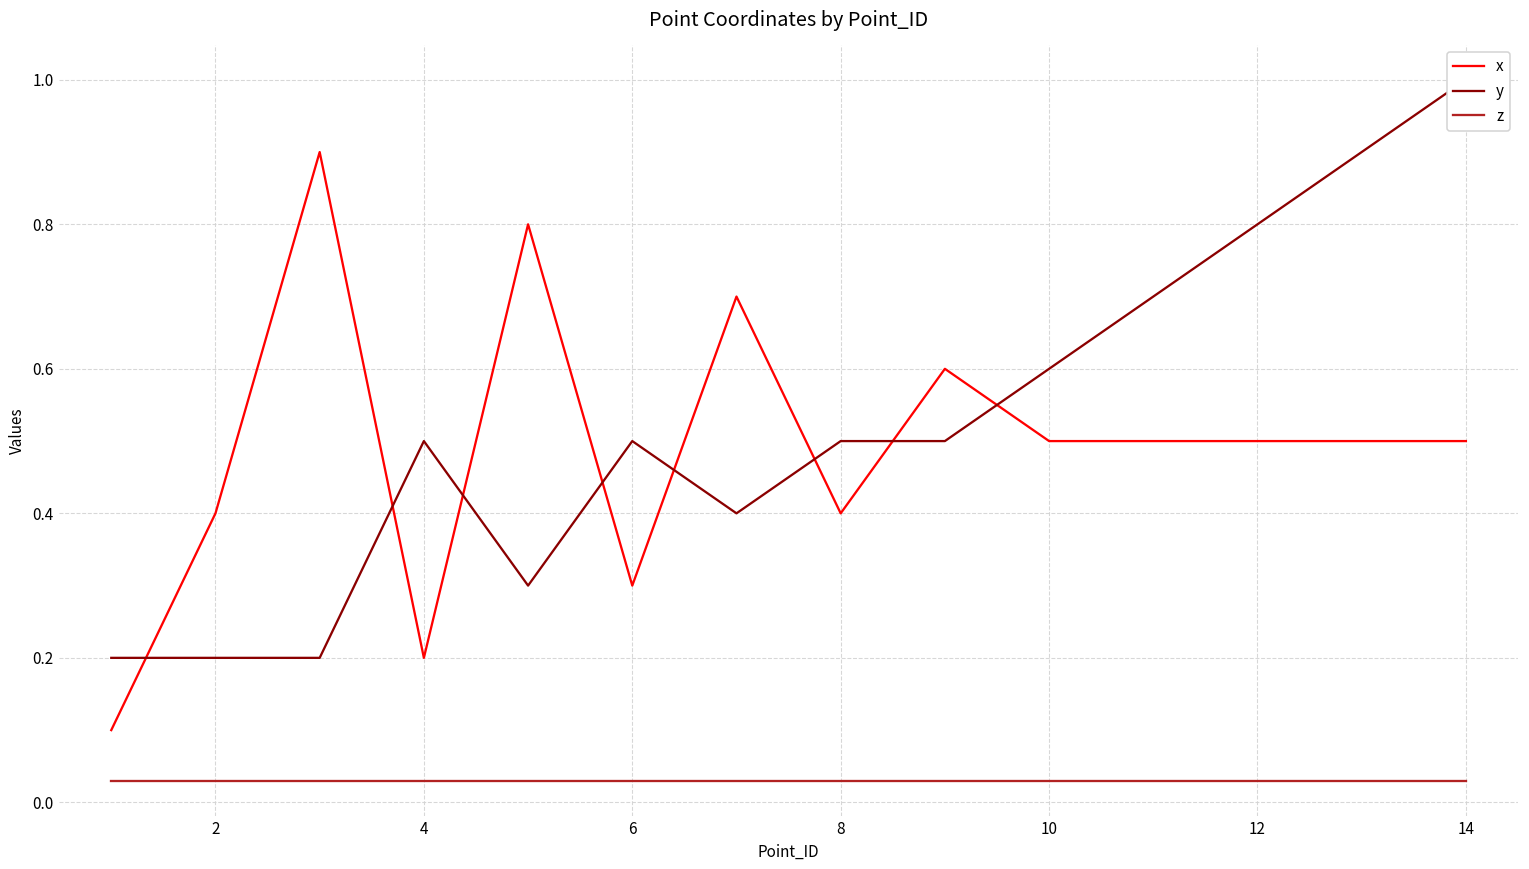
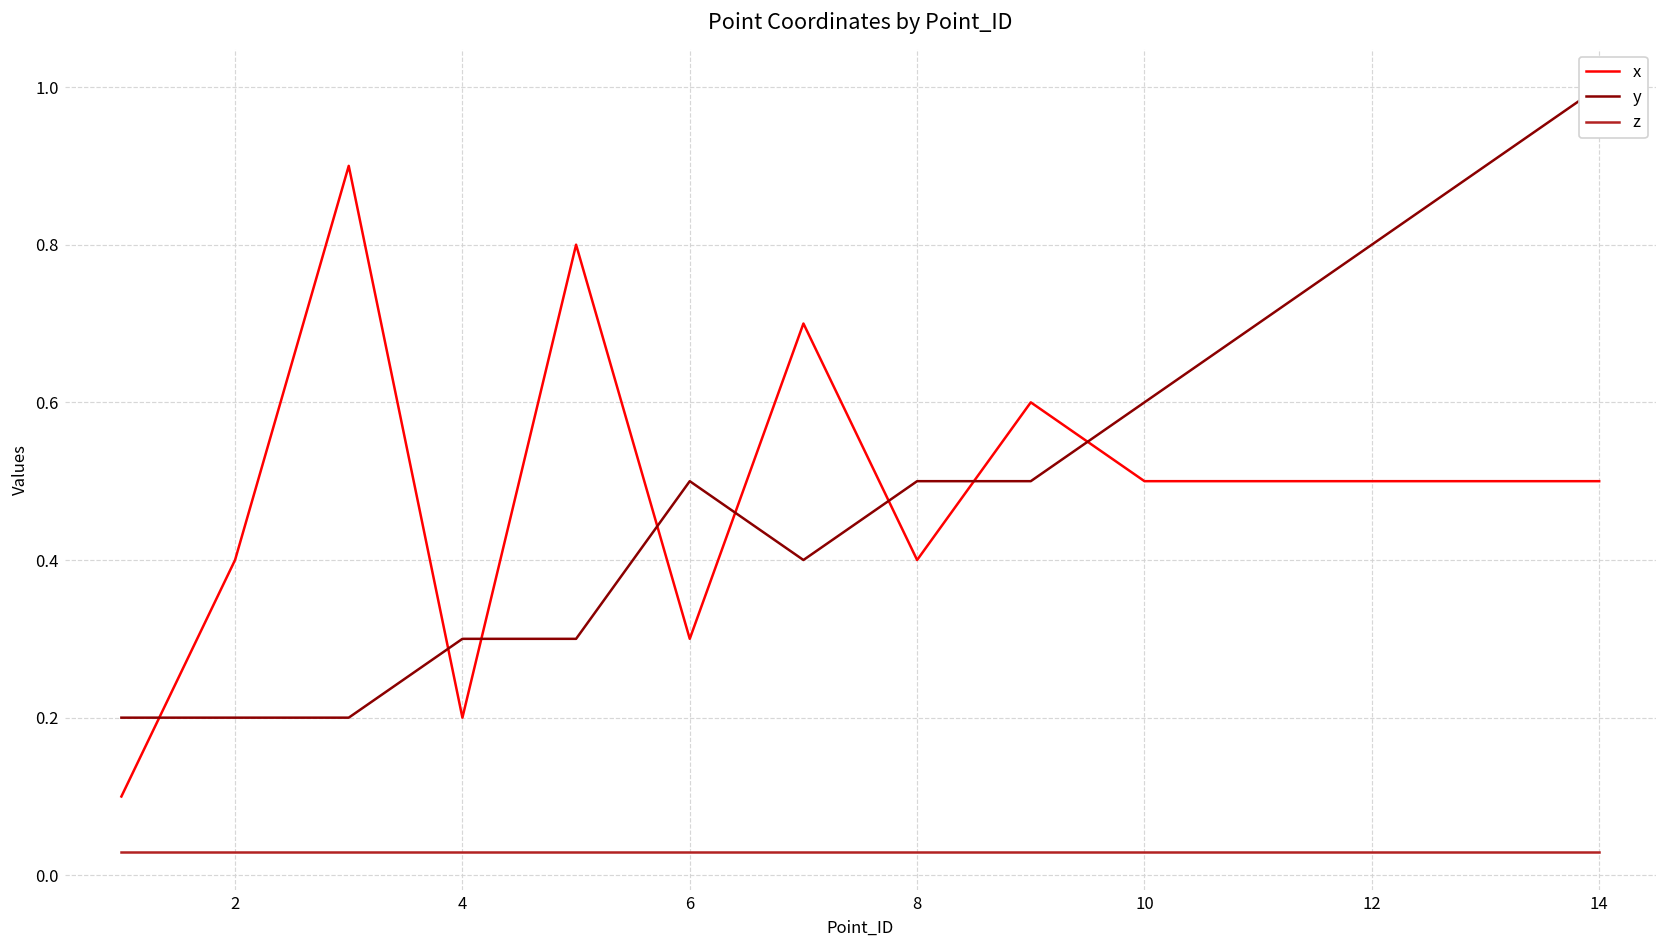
  {
    "x": {
      "2": 0.4,
      "4": 0.2,
      "6": 0.3,
      "8": 0.4,
      "10": 0.5,
      "12": 0.5,
      "14": 0.5
    },
    "y": {
      "2": 0.2,
-     "4": 0.5,
+     "4": 0.3,
      "6": 0.5,
      "8": 0.5,
      "10": 0.6,
      "12": 0.8
    },
    "z": {
      "2": 0.03,
      "4": 0.03,
      "6": 0.03,
      "8": 0.03,
      "10": 0.03,
      "12": 0.03,
      "14": 0.03
    }
  }
